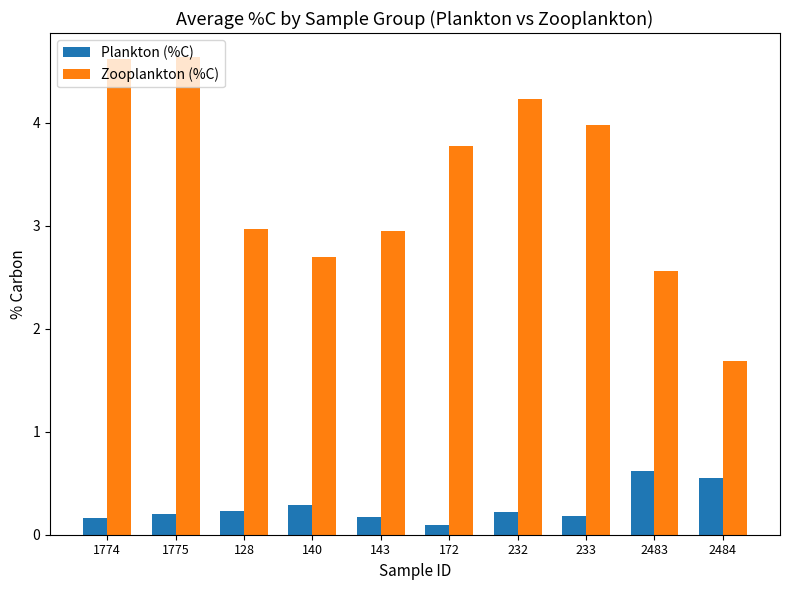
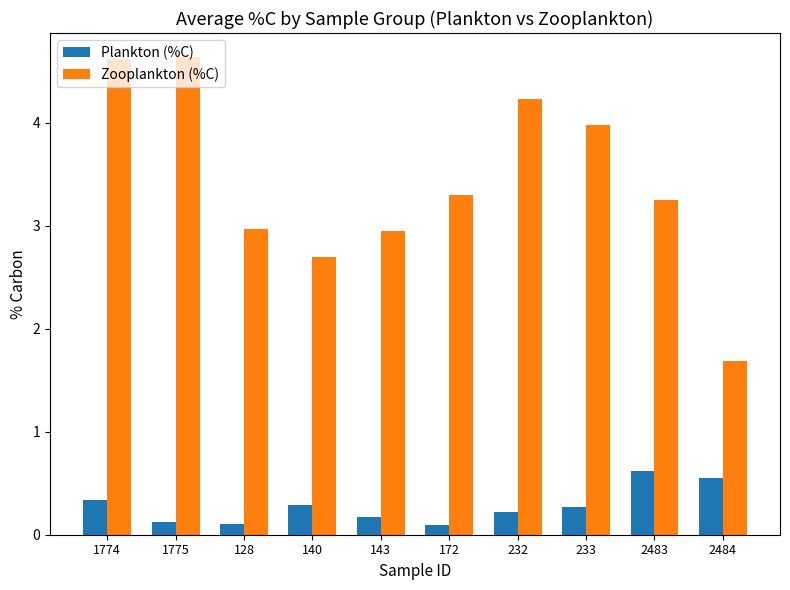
  {
    "Plankton (%C)": {
-     "1774": 0.16,
-     "1775": 0.20,
-     "128": 0.23,
+     "1774": 0.34,
+     "1775": 0.12,
+     "128": 0.10,
      "140": 0.29,
      "143": 0.17,
      "172": 0.10,
      "232": 0.22,
-     "233": 0.18,
+     "233": 0.27,
      "2483": 0.61,
      "2484": 0.55
    },
    "Zooplankton (%C)": {
      "128": 2.97,
      "140": 2.70,
      "143": 2.95,
-     "172": 3.78,
+     "172": 3.30,
      "232": 4.23,
      "233": 3.98,
-     "2483": 2.56,
+     "2483": 3.25,
      "2484": 1.69
    }
  }
